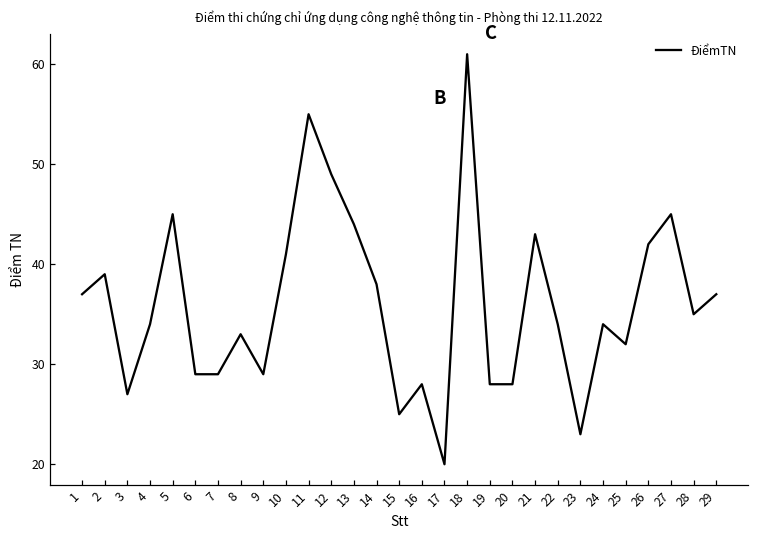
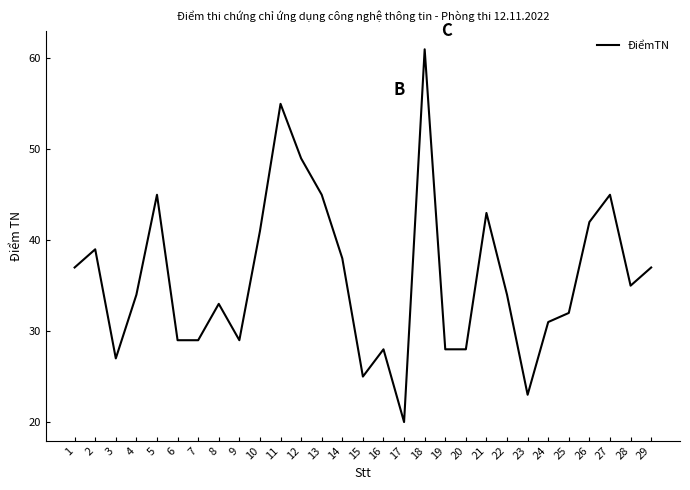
  {
    "1": 37,
    "2": 39,
    "3": 27,
    "4": 34,
    "5": 45,
    "6": 29,
    "7": 29,
    "8": 33,
    "9": 29,
    "10": 41,
    "11": 55,
    "12": 49,
-   "13": 44,
+   "13": 45,
    "14": 38,
    "15": 25,
    "16": 28,
    "17": 20,
    "18": 61,
    "19": 28,
    "20": 28,
    "21": 43,
    "22": 34,
    "23": 23,
-   "24": 34,
+   "24": 31,
    "25": 32,
    "26": 42,
    "27": 45,
    "28": 35,
    "29": 37
  }
